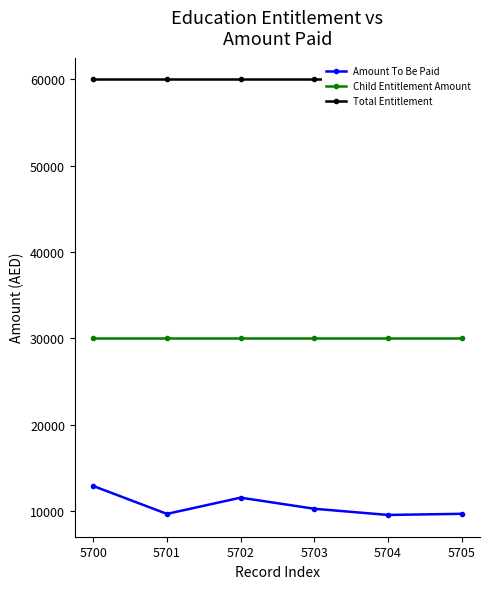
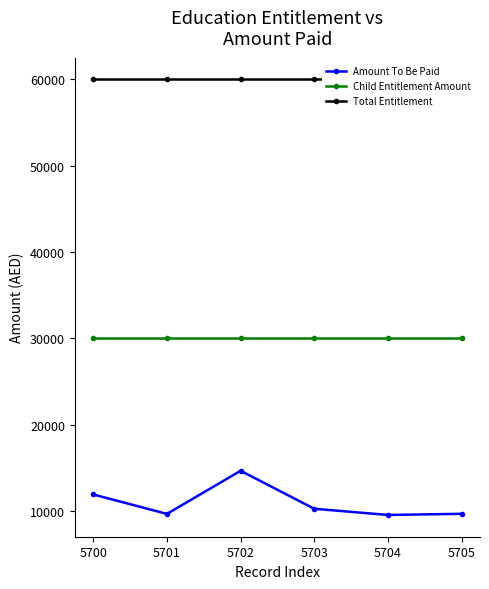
  {
    "Amount To Be Paid": {
-     "5700": 13000,
+     "5700": 12000,
      "5701": 10000,
-     "5702": 12000,
+     "5702": 15000,
      "5703": 10000,
      "5704": 10000,
      "5705": 10000
    },
    "Child Entitlement Amount": {
      "5700": 30000,
      "5701": 30000,
      "5702": 30000,
      "5703": 30000,
      "5704": 30000,
      "5705": 30000
    },
    "Total Entitlement": {
      "5700": 60000,
      "5701": 60000,
      "5702": 60000,
      "5703": 60000
    }
  }
